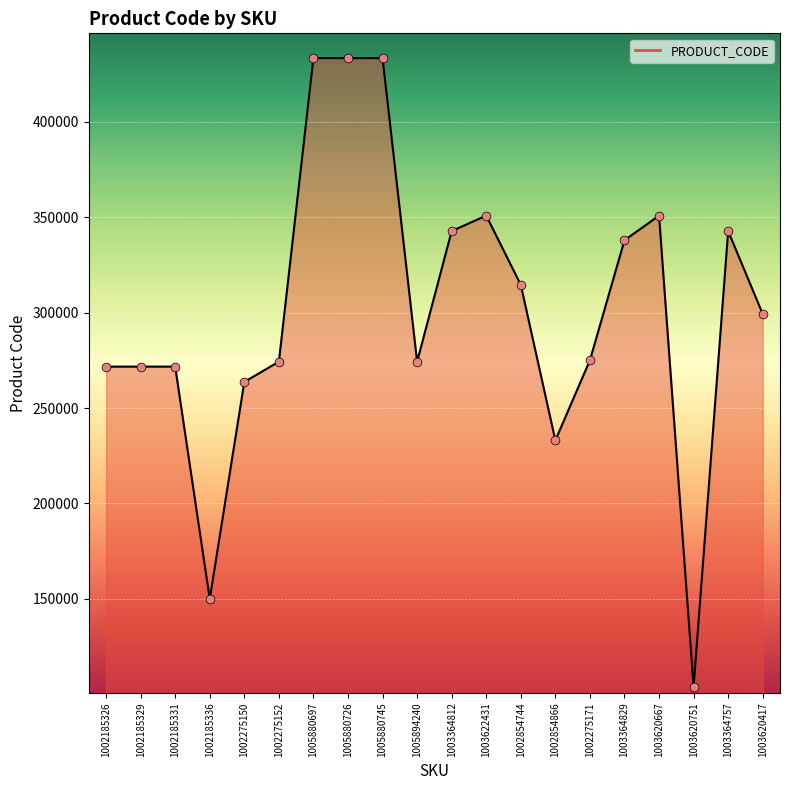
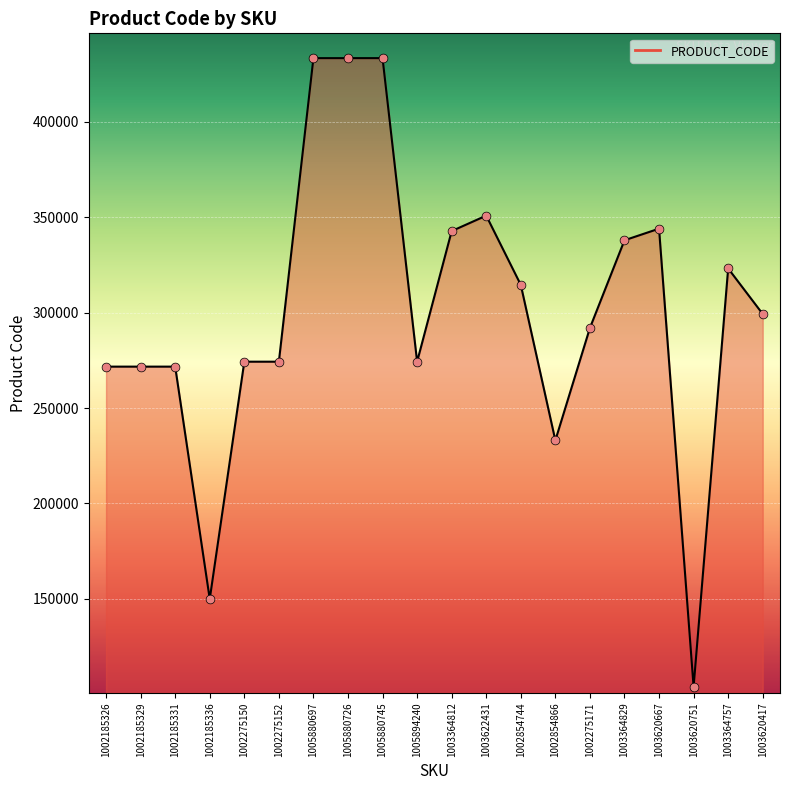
  {
    "1002185326": 272000,
    "1002185329": 272000,
    "1002185331": 272000,
    "1002185336": 150000,
-   "1002275150": 264000,
+   "1002275150": 274000,
    "1002275152": 274000,
    "1005880697": 433000,
    "1005880726": 433000,
    "1005880745": 433000,
    "1005894240": 274000,
    "1003364812": 343000,
    "1003622431": 351000,
    "1002854744": 315000,
    "1002854866": 233000,
-   "1002275171": 275000,
+   "1002275171": 292000,
    "1003364829": 338000,
-   "1003620667": 351000,
+   "1003620667": 344000,
    "1003620751": 104000,
-   "1003364757": 343000,
+   "1003364757": 323000,
    "1003620417": 299000
  }
